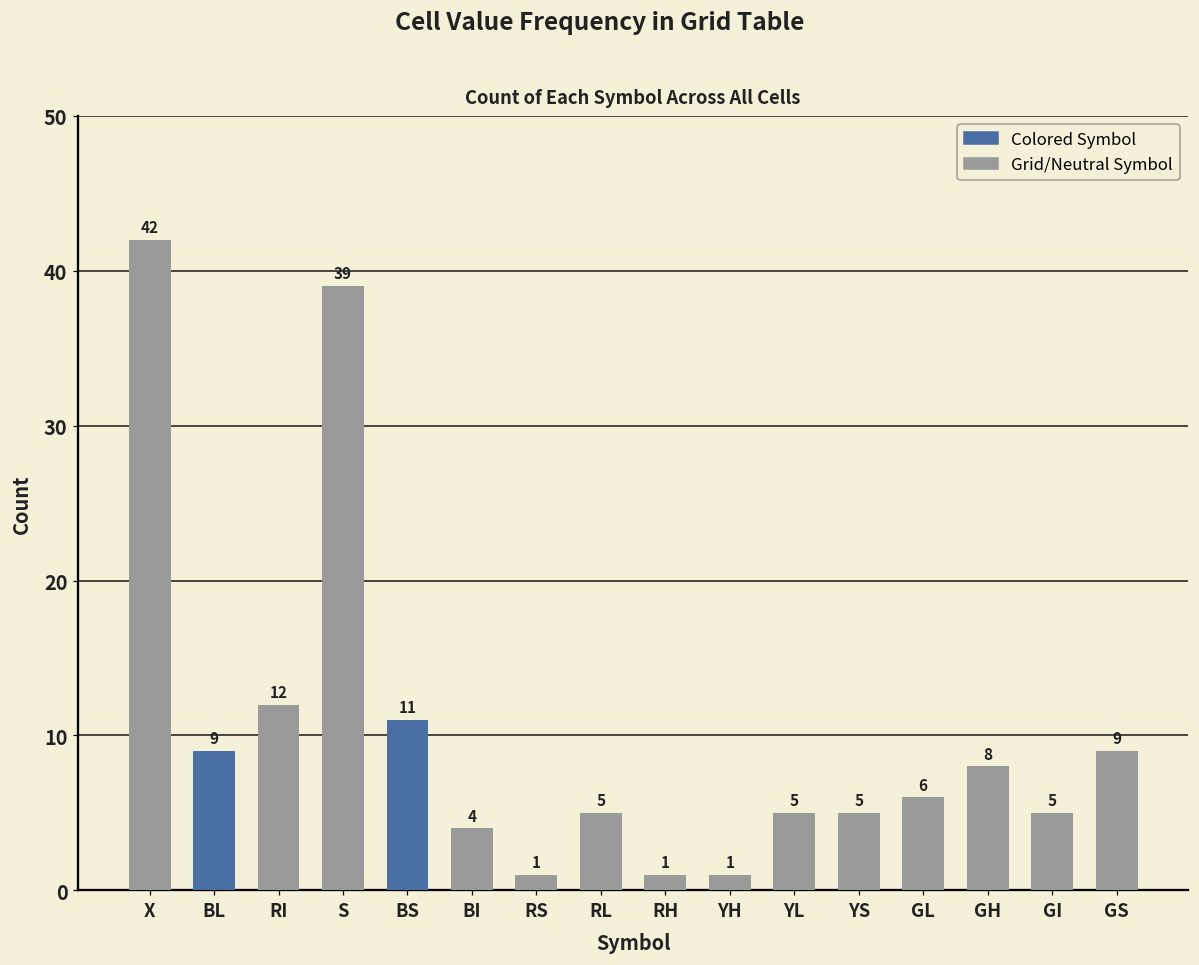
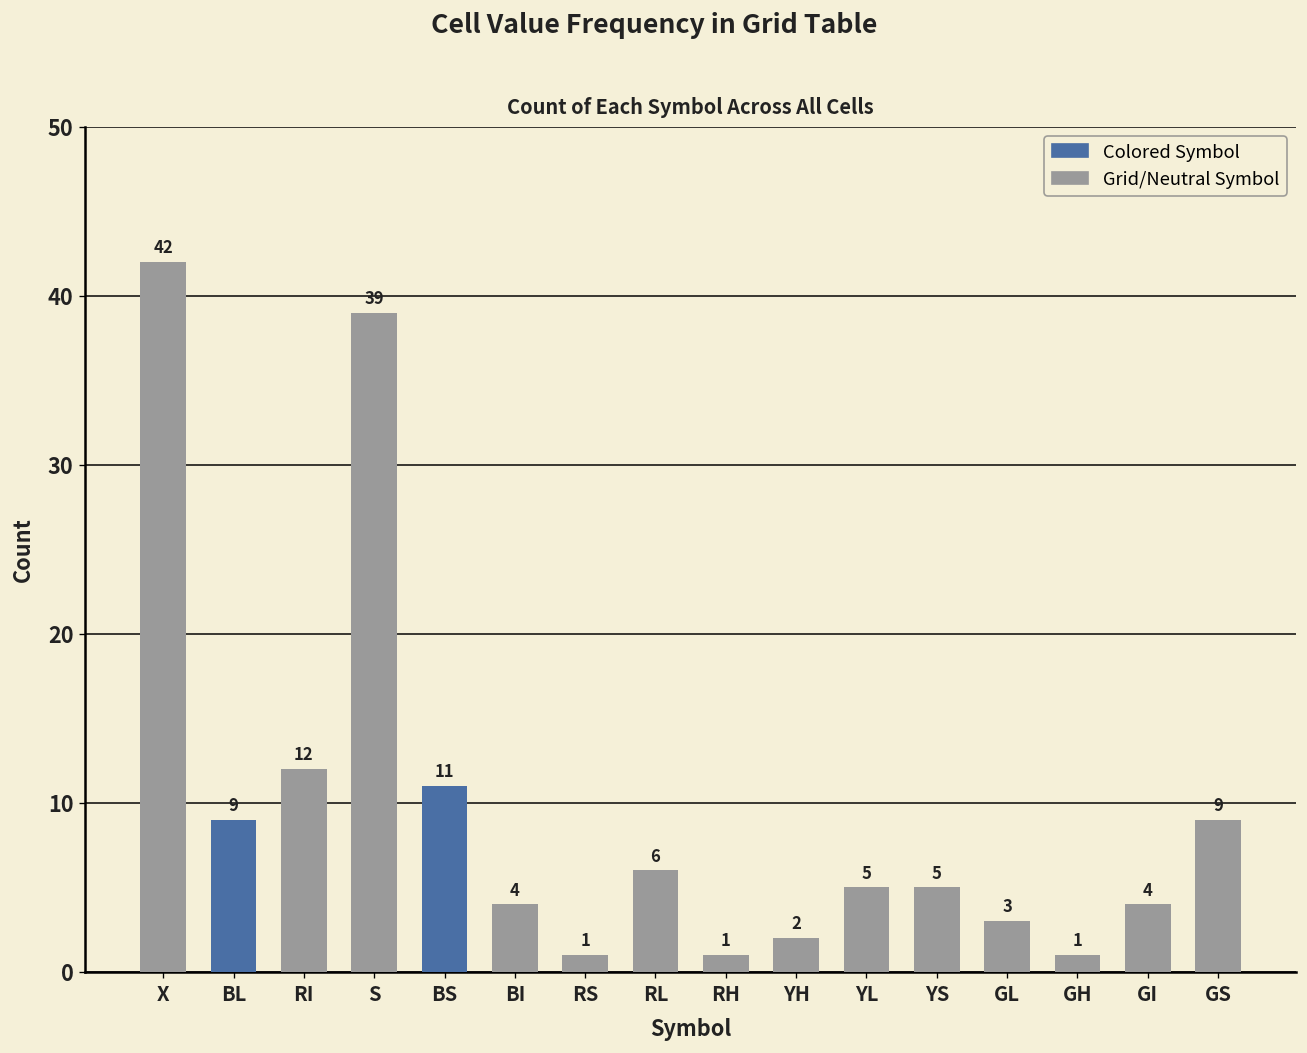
  {
    "X": 42,
    "BL": 9,
    "RI": 12,
    "S": 39,
    "BS": 11,
    "BI": 4,
    "RS": 1,
-   "RL": 5,
+   "RL": 6,
    "RH": 1,
-   "YH": 1,
+   "YH": 2,
    "YL": 5,
    "YS": 5,
-   "GL": 6,
-   "GH": 8,
-   "GI": 5,
+   "GL": 3,
+   "GH": 1,
+   "GI": 4,
    "GS": 9
  }
